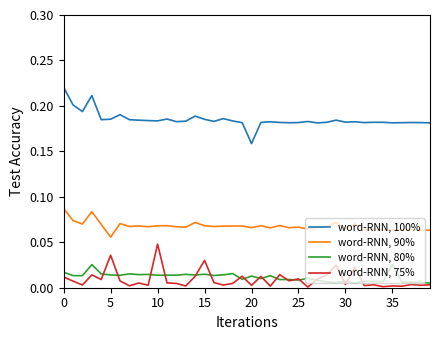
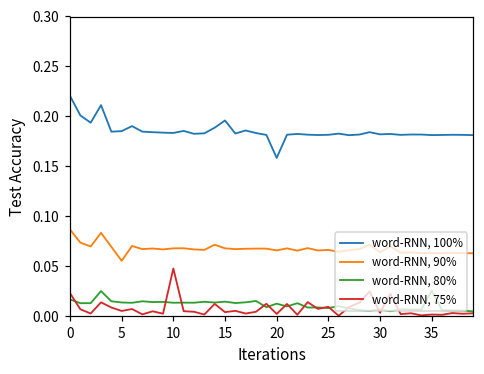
  {
    "word-RNN, 100%": {
      "0": 0.22,
      "5": 0.19,
      "10": 0.18,
-     "15": 0.19,
+     "15": 0.20,
      "20": 0.16,
      "25": 0.18,
      "30": 0.18,
      "35": 0.18
    },
    "word-RNN, 90%": {
      "0": 0.09,
      "5": 0.06,
      "10": 0.07,
      "15": 0.07,
      "20": 0.07,
      "25": 0.07
    },
    "word-RNN, 80%": {
      "0": 0.02,
      "5": 0.01,
      "10": 0.01,
      "15": 0.01,
      "20": 0.01
    },
    "word-RNN, 75%": {
-     "0": 0.01,
-     "5": 0.04,
+     "0": 0.02,
+     "5": 0.01,
      "10": 0.05,
-     "15": 0.03,
+     "15": 0.00,
      "20": 0.00,
      "30": 0.00,
      "35": 0.00
    }
  }
